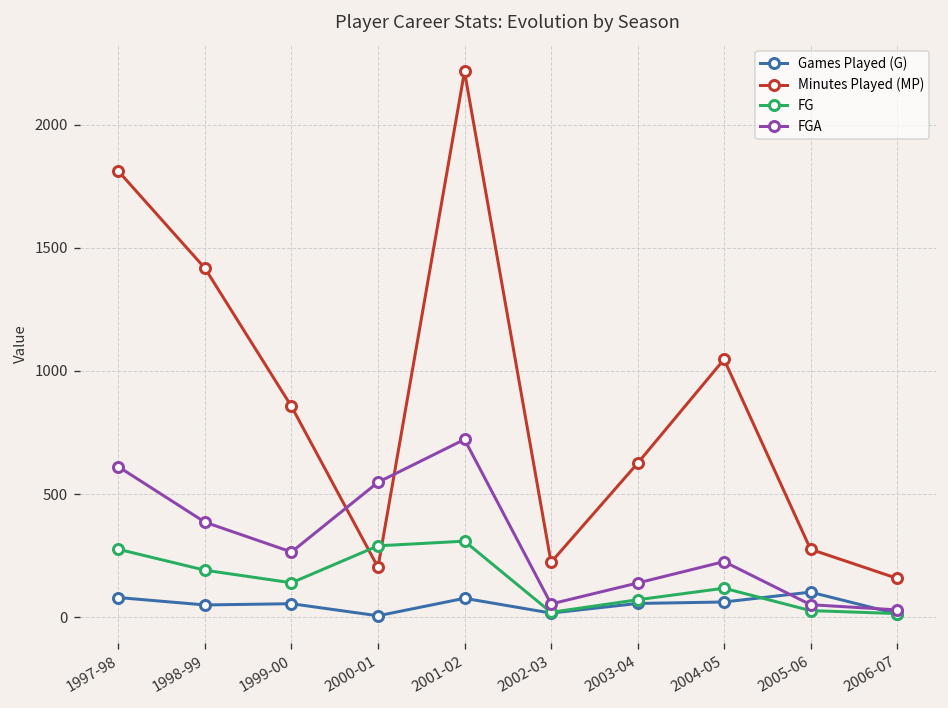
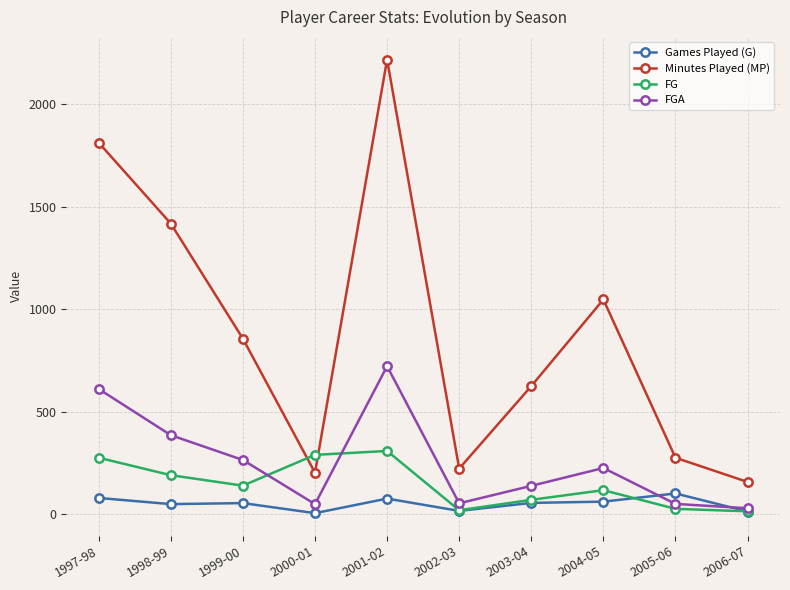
  {
    "Games Played (G)": {
      "1997-98": 80,
      "1998-99": 50,
      "1999-00": 60,
      "2000-01": 10,
      "2001-02": 80,
      "2003-04": 60,
      "2004-05": 60,
      "2005-06": 100
    },
    "Minutes Played (MP)": {
      "1997-98": 1810,
      "1998-99": 1420,
      "1999-00": 860,
      "2000-01": 200,
      "2001-02": 2220,
      "2002-03": 220,
      "2003-04": 630,
      "2004-05": 1050,
      "2005-06": 280,
      "2006-07": 160
    },
    "FG": {
      "1997-98": 280,
      "1998-99": 190,
      "1999-00": 140,
      "2000-01": 290,
      "2001-02": 310,
      "2003-04": 70,
      "2004-05": 120,
      "2005-06": 30
    },
    "FGA": {
      "1997-98": 610,
      "1998-99": 390,
      "1999-00": 270,
-     "2000-01": 550,
+     "2000-01": 50,
      "2001-02": 720,
      "2002-03": 50,
      "2003-04": 140,
      "2004-05": 230,
      "2005-06": 50,
      "2006-07": 30
    }
  }
